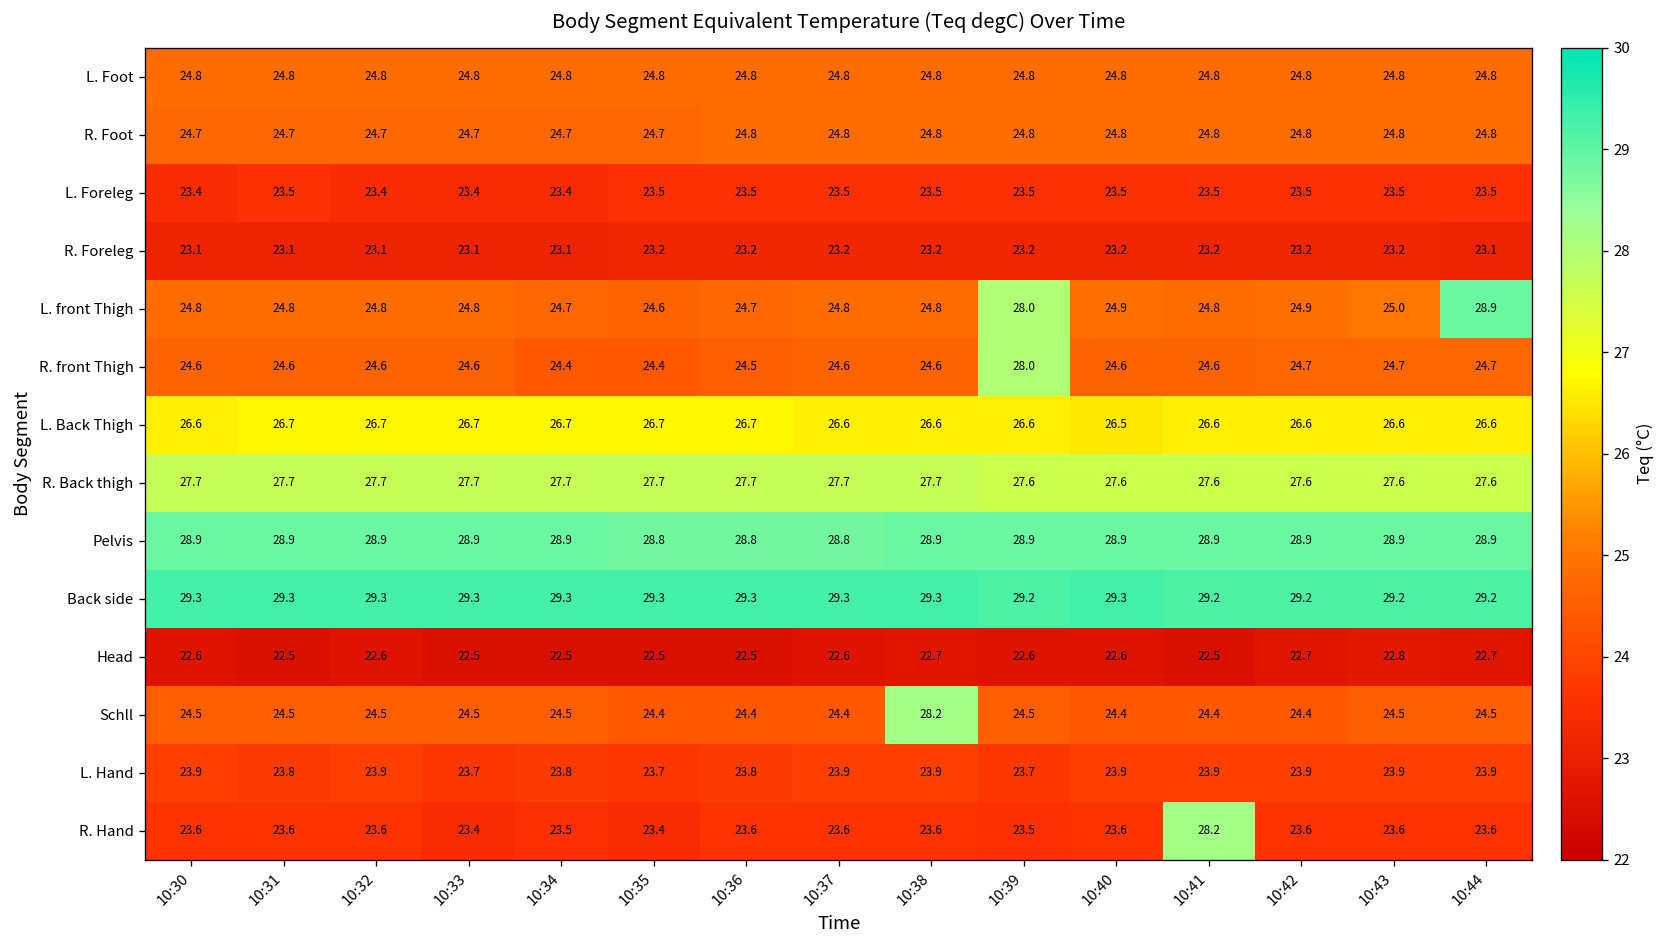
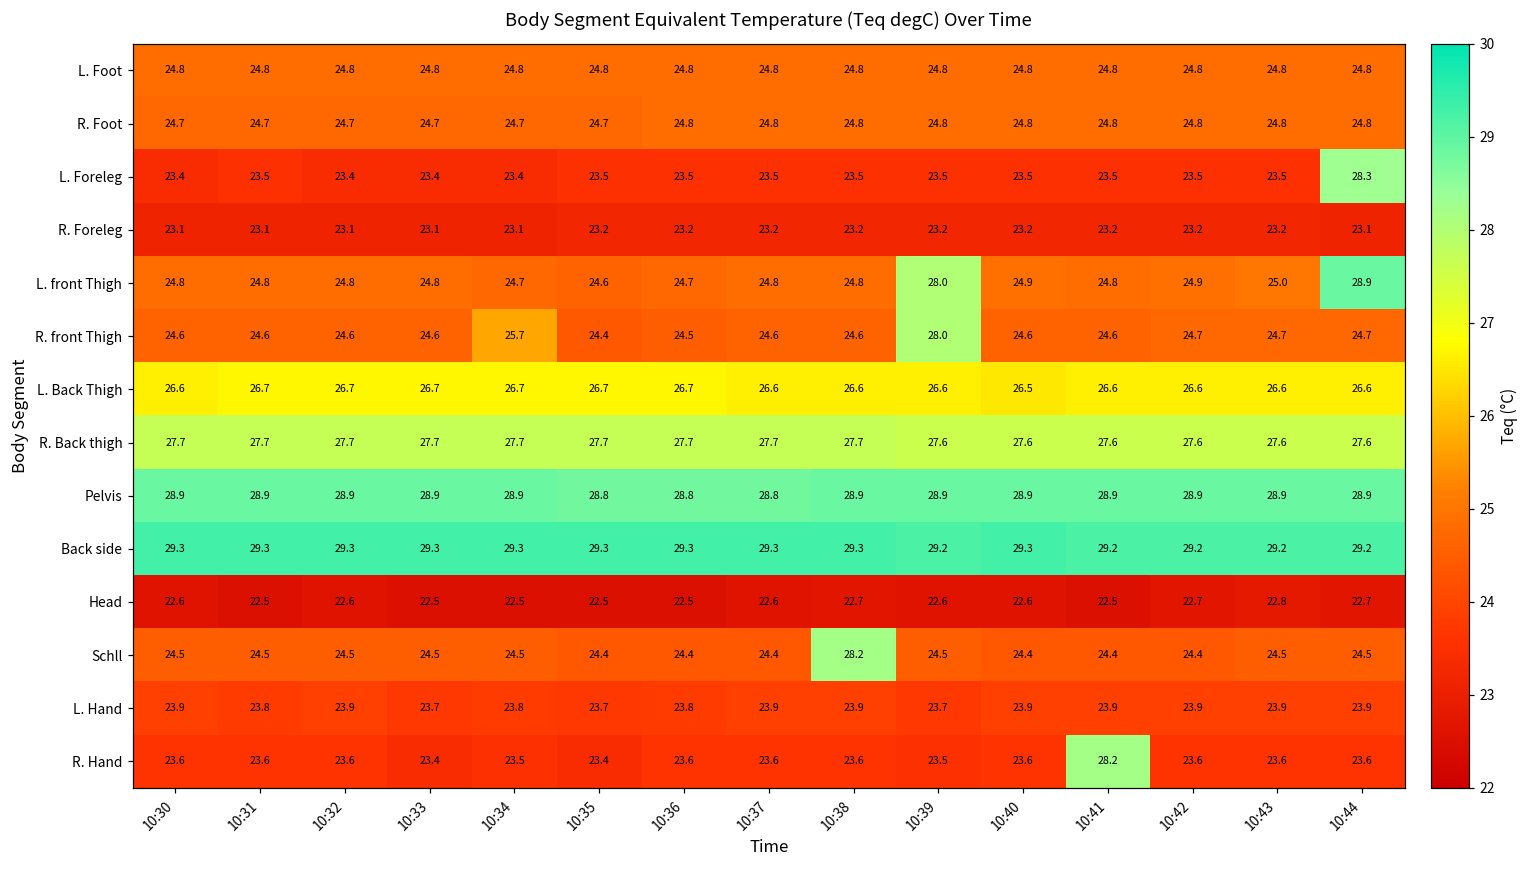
  {
    "L. Foreleg": {
      "10:30": 23.4,
      "10:31": 23.5,
      "10:32": 23.4,
      "10:33": 23.4,
      "10:34": 23.4,
      "10:35": 23.5,
      "10:36": 23.5,
      "10:37": 23.5,
      "10:38": 23.5,
      "10:39": 23.5,
      "10:40": 23.5,
      "10:41": 23.5,
      "10:42": 23.5,
      "10:43": 23.5,
-     "10:44": 23.5
+     "10:44": 28.3
    },
    "R. front Thigh": {
      "10:30": 24.6,
      "10:31": 24.6,
      "10:32": 24.6,
      "10:33": 24.6,
-     "10:34": 24.4,
+     "10:34": 25.7,
      "10:35": 24.4,
      "10:36": 24.5,
      "10:37": 24.6,
      "10:38": 24.6,
      "10:39": 28.0,
      "10:40": 24.6,
      "10:41": 24.6,
      "10:42": 24.7,
      "10:43": 24.7,
      "10:44": 24.7
    }
  }
